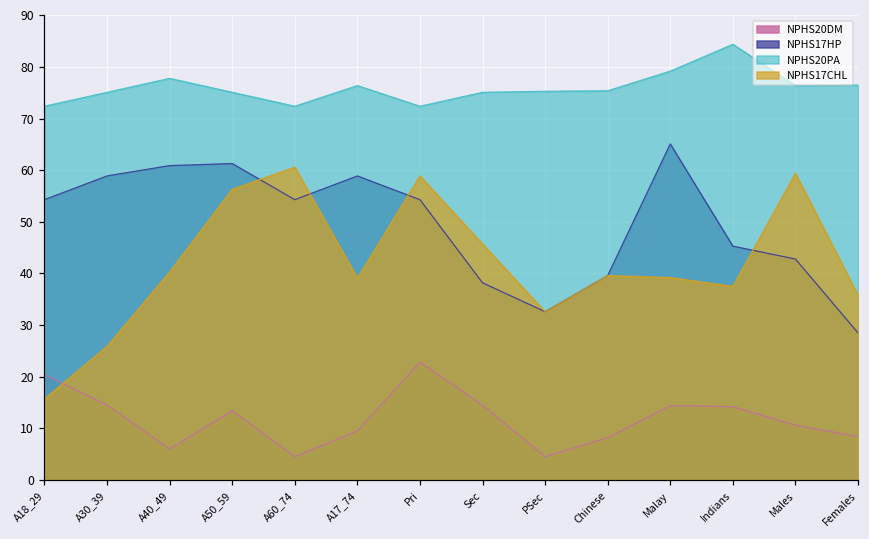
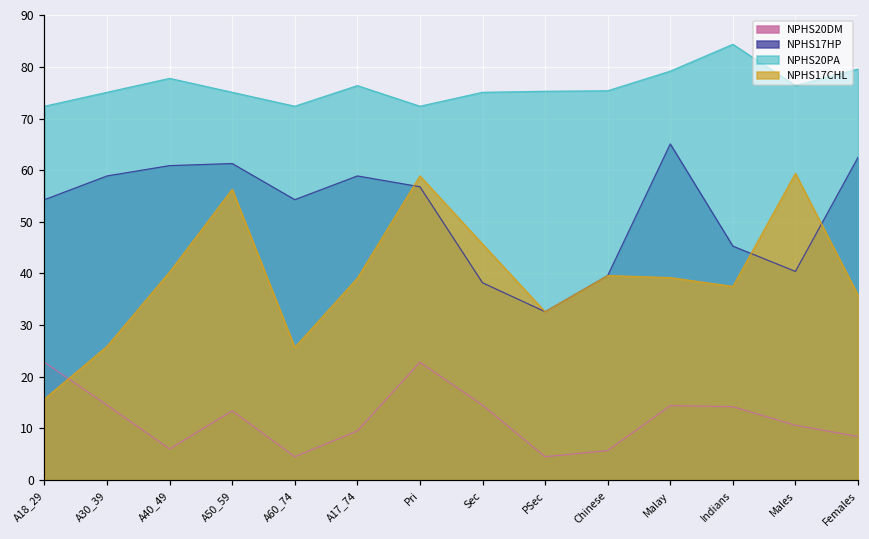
  {
    "NPHS20DM": {
-     "A18_29": 20,
+     "A18_29": 23,
      "A30_39": 15,
      "A40_49": 6,
      "A50_59": 13,
      "A60_74": 5,
      "A17_74": 10,
      "Pri": 23,
      "Sec": 15,
      "PSec": 5,
-     "Chinese": 8,
+     "Chinese": 6,
      "Malay": 14,
      "Indians": 14,
      "Males": 11,
      "Females": 8
    },
    "NPHS17HP": {
      "A18_29": 54,
      "A30_39": 59,
      "A40_49": 61,
      "A50_59": 61,
      "A60_74": 54,
      "A17_74": 59,
-     "Pri": 54,
+     "Pri": 57,
      "Sec": 38,
      "Malay": 65,
      "Indians": 45,
-     "Males": 43,
-     "Females": 29
+     "Males": 40,
+     "Females": 63
    },
    "NPHS20PA": {
      "A18_29": 72,
      "A30_39": 75,
      "A40_49": 78,
      "A50_59": 75,
      "A60_74": 72,
      "A17_74": 76,
      "Pri": 72,
      "Sec": 75,
      "PSec": 75,
      "Chinese": 75,
      "Malay": 79,
      "Indians": 84,
-     "Females": 77
+     "Females": 80
    },
    "NPHS17CHL": {
      "A18_29": 16,
      "A30_39": 26,
      "A40_49": 40,
      "A50_59": 56,
-     "A60_74": 61,
+     "A60_74": 26,
      "A17_74": 39,
      "Pri": 59,
      "Sec": 46,
      "Malay": 39,
      "Indians": 38,
      "Males": 59,
      "Females": 36
    }
  }
